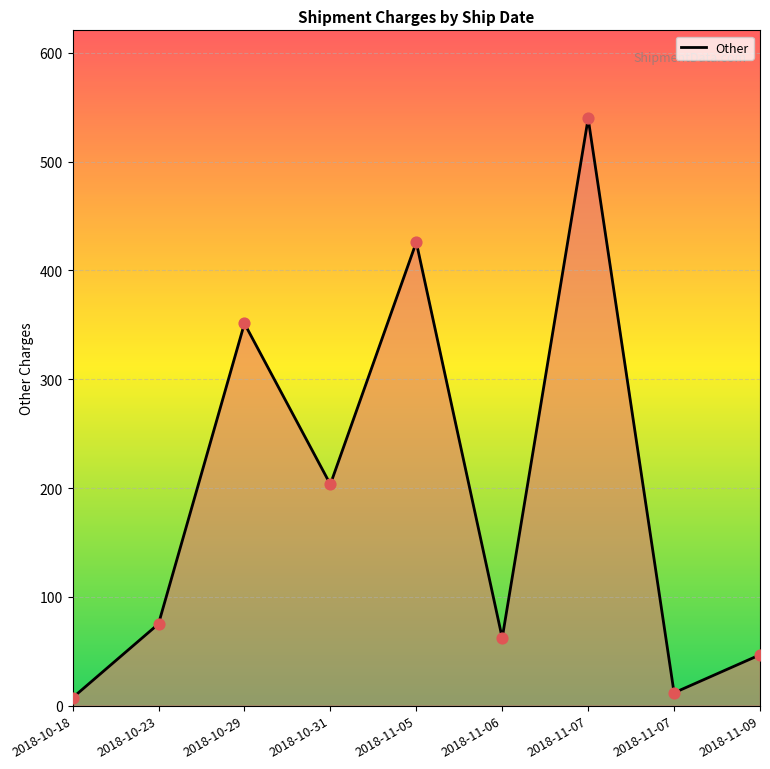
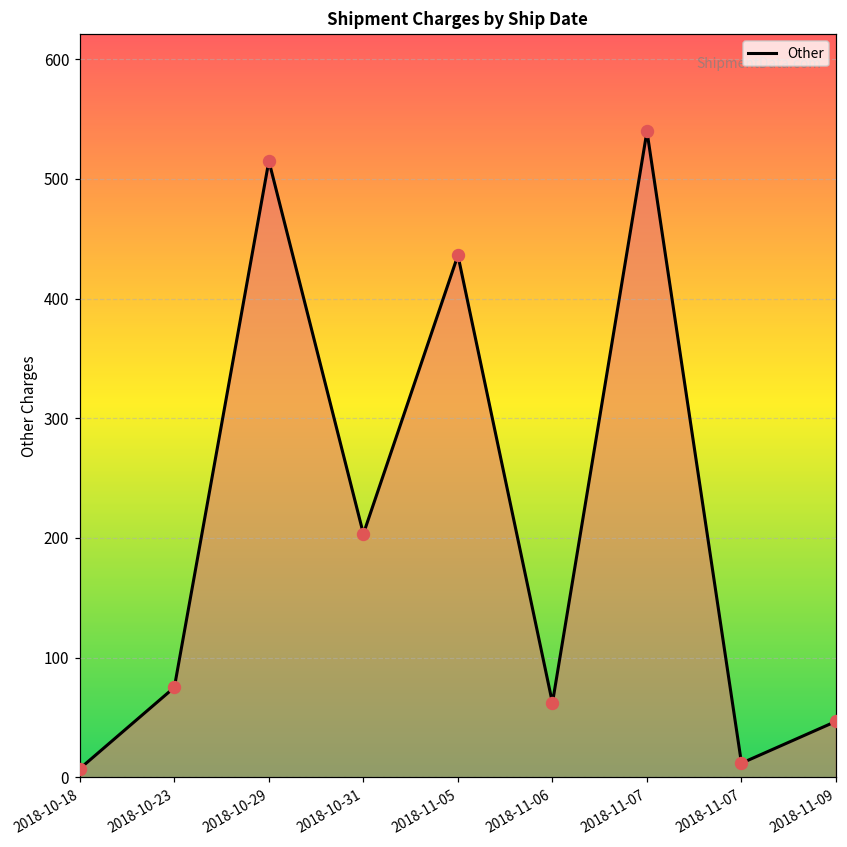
  {
    "2018-10-18": 7,
    "2018-10-23": 75,
-   "2018-10-29": 351,
+   "2018-10-29": 515,
    "2018-10-31": 203,
-   "2018-11-05": 426,
+   "2018-11-05": 436,
    "2018-11-06": 62,
    "2018-11-09": 47
  }
